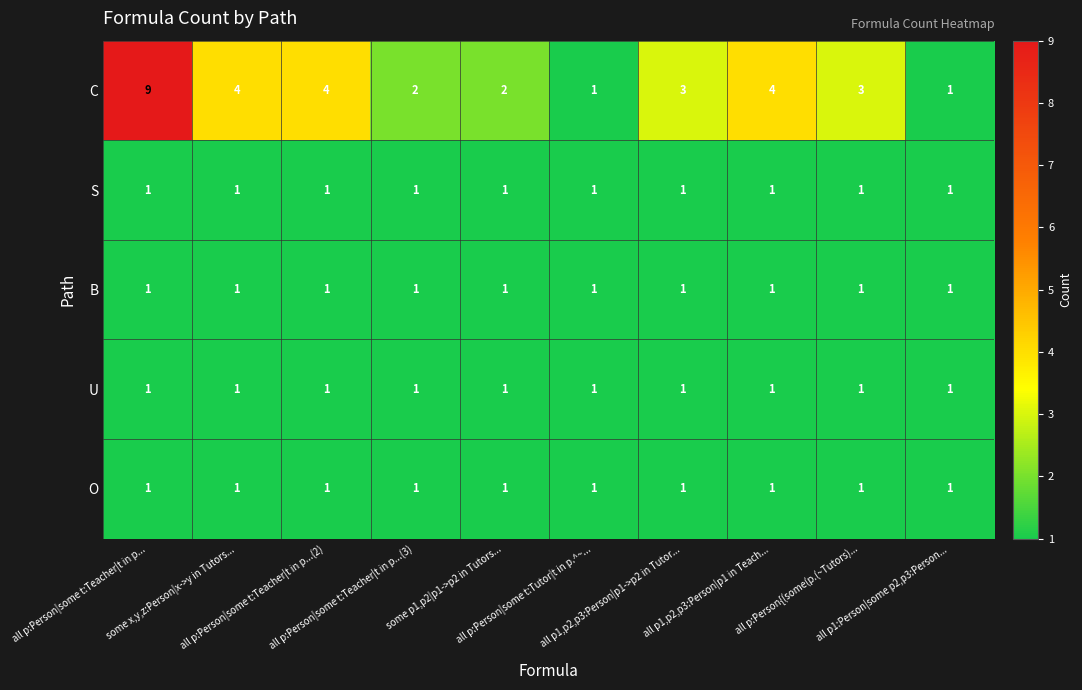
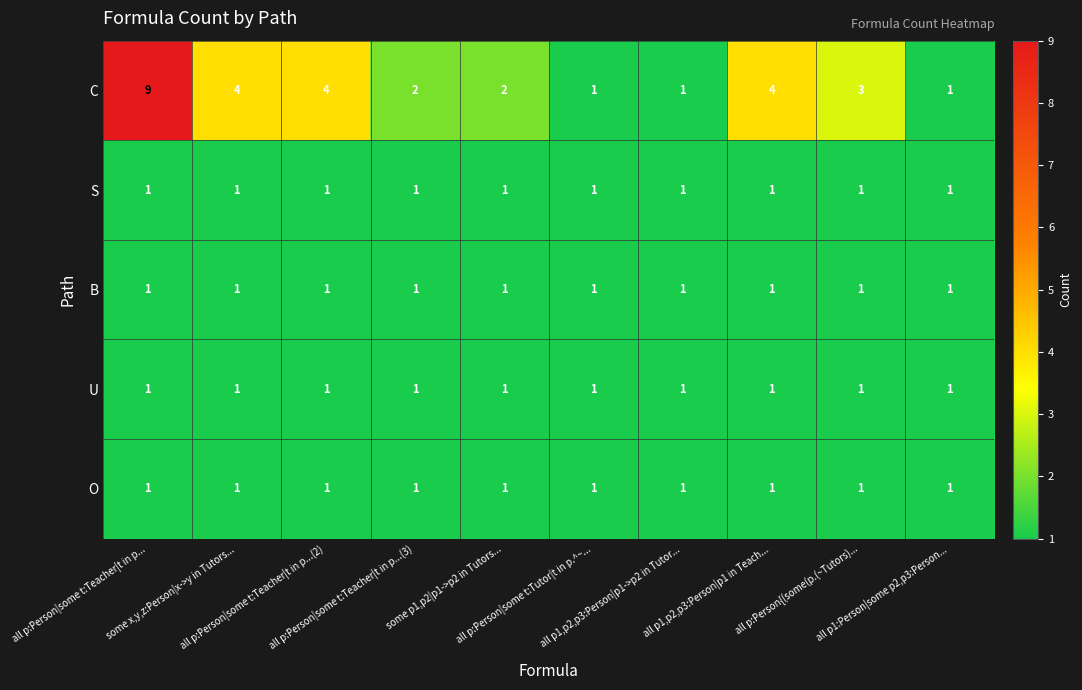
  {
    "C": {
      "all p:Person|some t:Teacher|t in p...": 9,
      "some x,y,z:Person|x->y in Tutors...": 4,
      "all p:Person|some t:Teacher|t in p...(2)": 4,
      "all p:Person|some t:Teacher|t in p...(3)": 2,
      "some p1,p2|p1->p2 in Tutors...": 2,
      "all p:Person|some t:Tutor|t in p.^~...": 1,
-     "all p1,p2,p3:Person|p1->p2 in Tutor...": 3,
+     "all p1,p2,p3:Person|p1->p2 in Tutor...": 1,
      "all p1,p2,p3:Person|p1 in Teach...": 4,
      "all p:Person{(some(p.(~Tutors)...": 3,
      "all p1:Person|some p2,p3:Person...": 1
    },
    "S": {
      "all p:Person|some t:Teacher|t in p...": 1,
      "some x,y,z:Person|x->y in Tutors...": 1,
      "all p:Person|some t:Teacher|t in p...(2)": 1,
      "all p:Person|some t:Teacher|t in p...(3)": 1,
      "some p1,p2|p1->p2 in Tutors...": 1,
      "all p:Person|some t:Tutor|t in p.^~...": 1,
      "all p1,p2,p3:Person|p1->p2 in Tutor...": 1,
      "all p1,p2,p3:Person|p1 in Teach...": 1,
      "all p:Person{(some(p.(~Tutors)...": 1,
      "all p1:Person|some p2,p3:Person...": 1
    },
    "B": {
      "all p:Person|some t:Teacher|t in p...": 1,
      "some x,y,z:Person|x->y in Tutors...": 1,
      "all p:Person|some t:Teacher|t in p...(2)": 1,
      "all p:Person|some t:Teacher|t in p...(3)": 1,
      "some p1,p2|p1->p2 in Tutors...": 1,
      "all p:Person|some t:Tutor|t in p.^~...": 1,
      "all p1,p2,p3:Person|p1->p2 in Tutor...": 1,
      "all p1,p2,p3:Person|p1 in Teach...": 1,
      "all p:Person{(some(p.(~Tutors)...": 1,
      "all p1:Person|some p2,p3:Person...": 1
    },
    "U": {
      "all p:Person|some t:Teacher|t in p...": 1,
      "some x,y,z:Person|x->y in Tutors...": 1,
      "all p:Person|some t:Teacher|t in p...(2)": 1,
      "all p:Person|some t:Teacher|t in p...(3)": 1,
      "some p1,p2|p1->p2 in Tutors...": 1,
      "all p:Person|some t:Tutor|t in p.^~...": 1,
      "all p1,p2,p3:Person|p1->p2 in Tutor...": 1,
      "all p1,p2,p3:Person|p1 in Teach...": 1,
      "all p:Person{(some(p.(~Tutors)...": 1,
      "all p1:Person|some p2,p3:Person...": 1
    },
    "O": {
      "all p:Person|some t:Teacher|t in p...": 1,
      "some x,y,z:Person|x->y in Tutors...": 1,
      "all p:Person|some t:Teacher|t in p...(2)": 1,
      "all p:Person|some t:Teacher|t in p...(3)": 1,
      "some p1,p2|p1->p2 in Tutors...": 1,
      "all p:Person|some t:Tutor|t in p.^~...": 1,
      "all p1,p2,p3:Person|p1->p2 in Tutor...": 1,
      "all p1,p2,p3:Person|p1 in Teach...": 1,
      "all p:Person{(some(p.(~Tutors)...": 1,
      "all p1:Person|some p2,p3:Person...": 1
    }
  }
